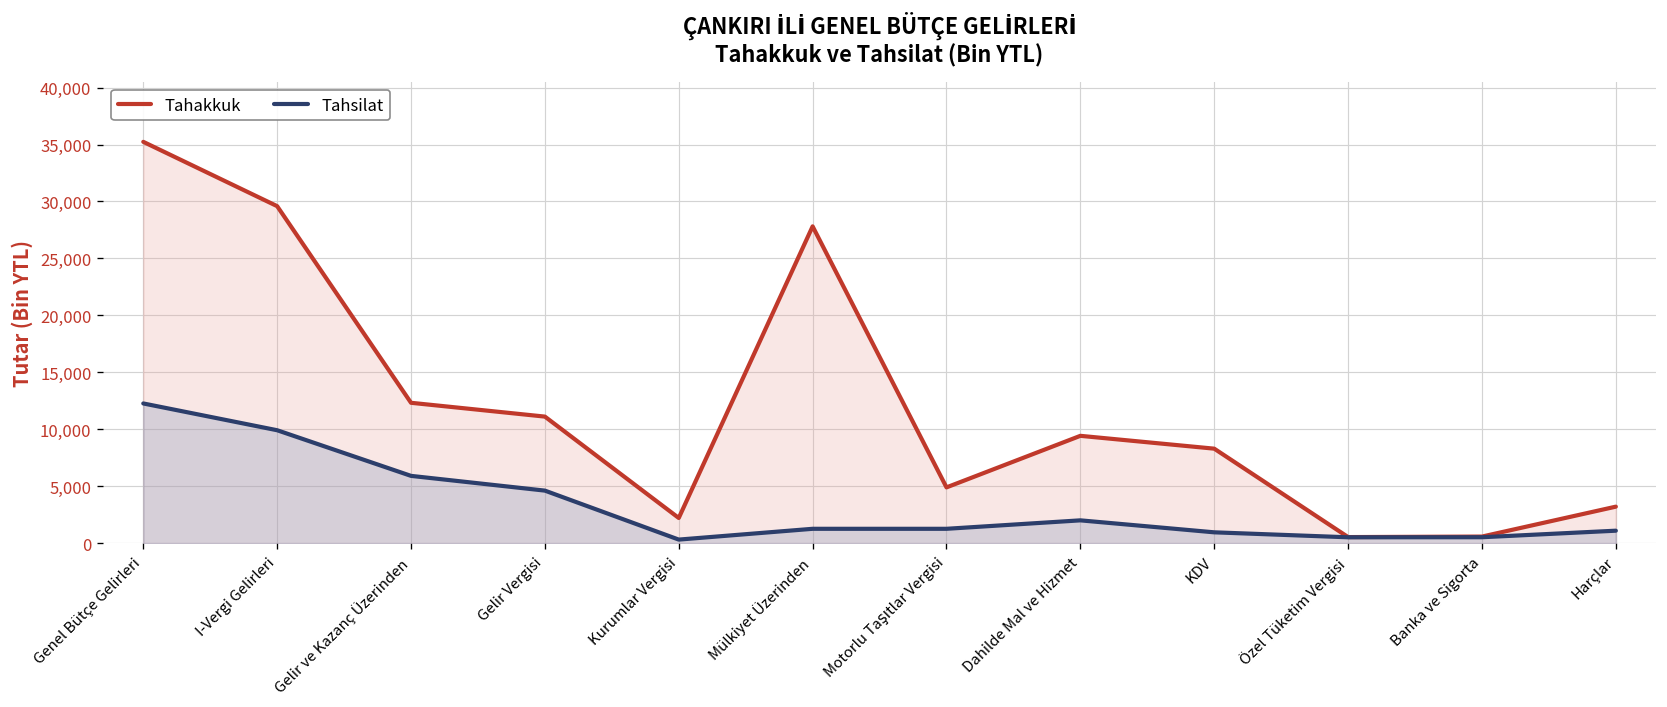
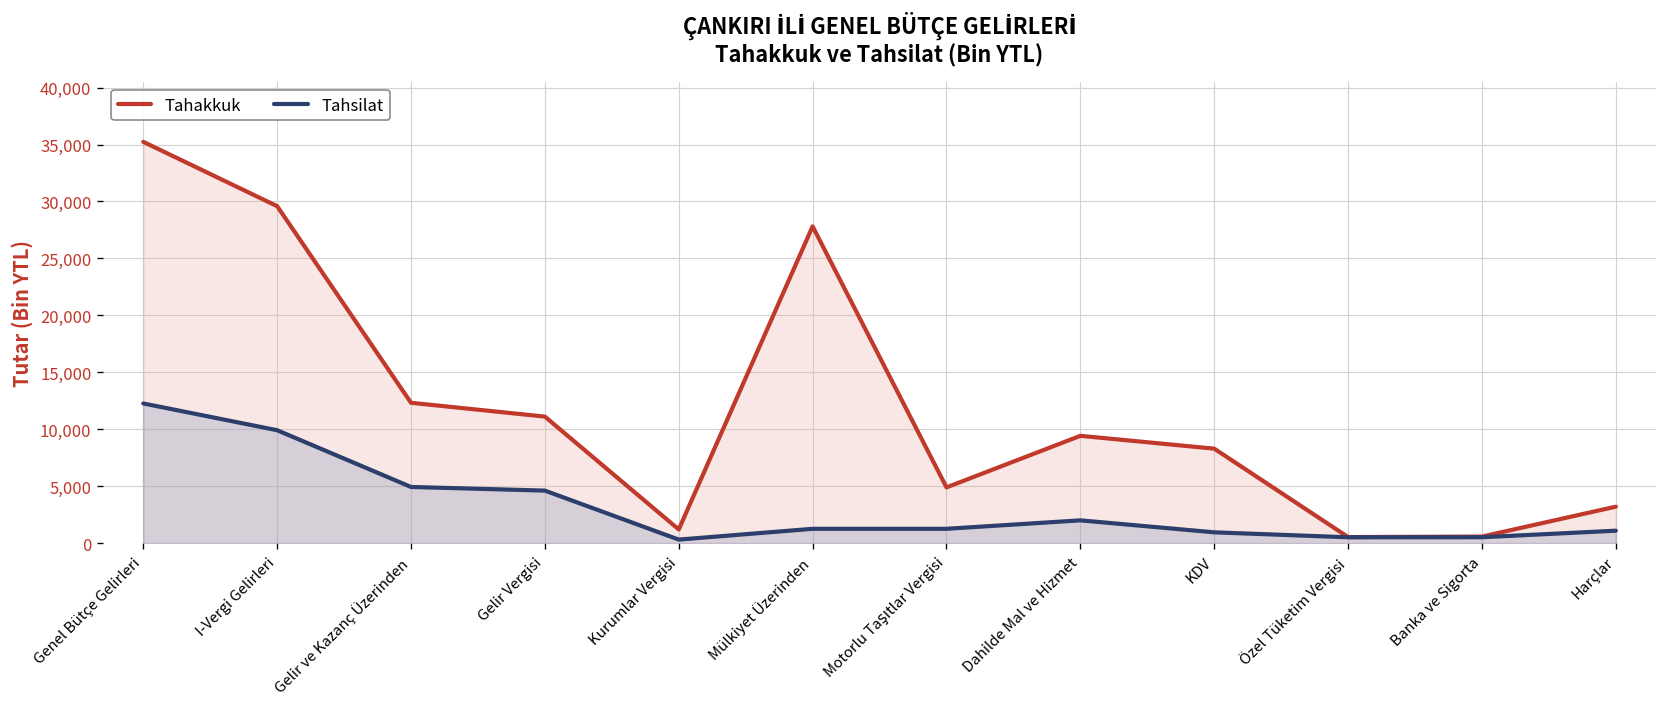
  {
    "Tahakkuk": {
      "Genel Bütçe Gelirleri": "35,000",
      "I-Vergi Gelirleri": "30,000",
      "Gelir ve Kazanç Üzerinden": "12,000",
      "Gelir Vergisi": "11,000",
-     "Kurumlar Vergisi": "2,000",
+     "Kurumlar Vergisi": "1,000",
      "Mülkiyet Üzerinden": "28,000",
      "Motorlu Taşıtlar Vergisi": "5,000",
      "Dahilde Mal ve Hizmet": "9,000",
      "KDV": "8,000",
      "Harçlar": "3,000"
    },
    "Tahsilat": {
      "Genel Bütçe Gelirleri": "12,000",
      "I-Vergi Gelirleri": "10,000",
-     "Gelir ve Kazanç Üzerinden": "6,000",
+     "Gelir ve Kazanç Üzerinden": "5,000",
      "Gelir Vergisi": "5,000",
      "Kurumlar Vergisi": "0",
      "Mülkiyet Üzerinden": "1,000",
      "Motorlu Taşıtlar Vergisi": "1,000",
      "Dahilde Mal ve Hizmet": "2,000",
      "KDV": "1,000",
      "Harçlar": "1,000"
    }
  }
